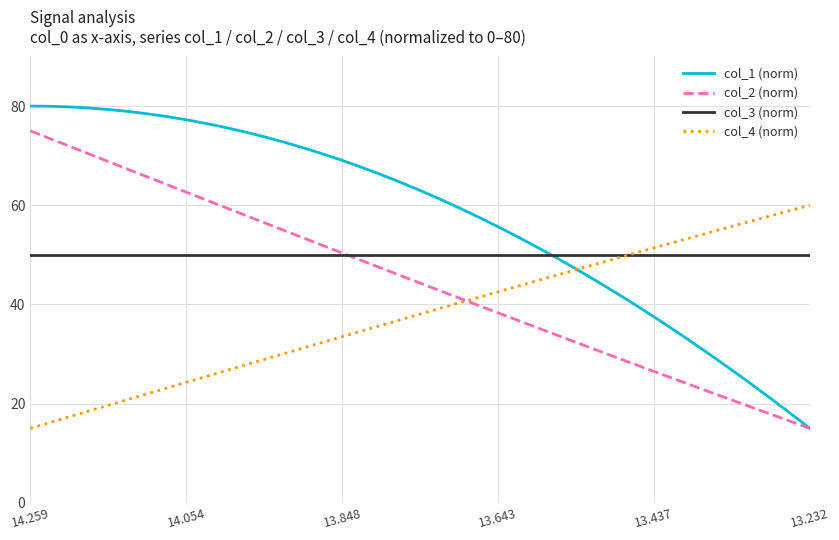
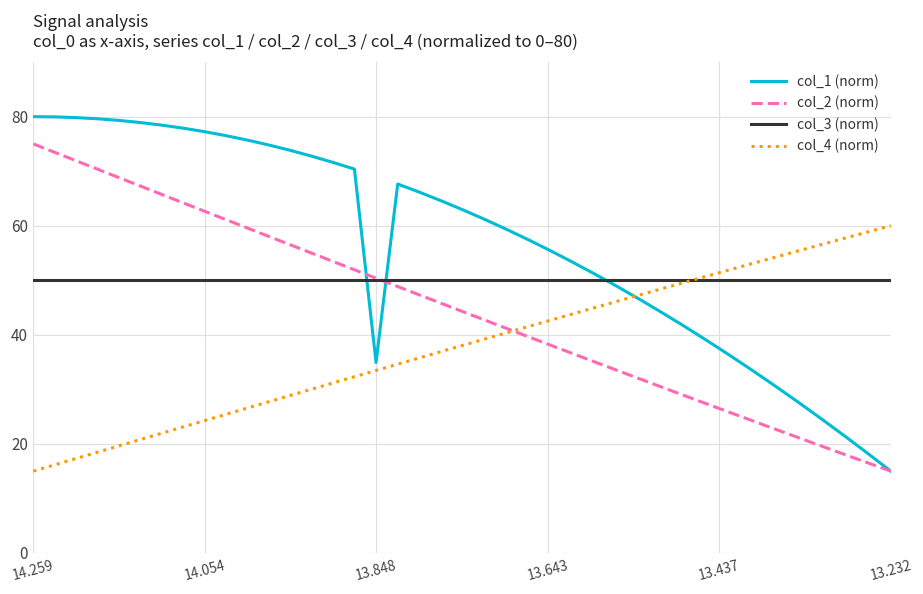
  {
    "col_1 (norm)": {
      "14.259": 80,
-     "13.848": 69
+     "13.848": 35
    },
    "col_2 (norm)": {
      "14.259": 75
    },
    "col_3 (norm)": {
      "14.259": 50,
      "13.232": 50
    },
    "col_4 (norm)": {
      "14.259": 15,
      "13.848": 33,
      "13.232": 60
    }
  }
